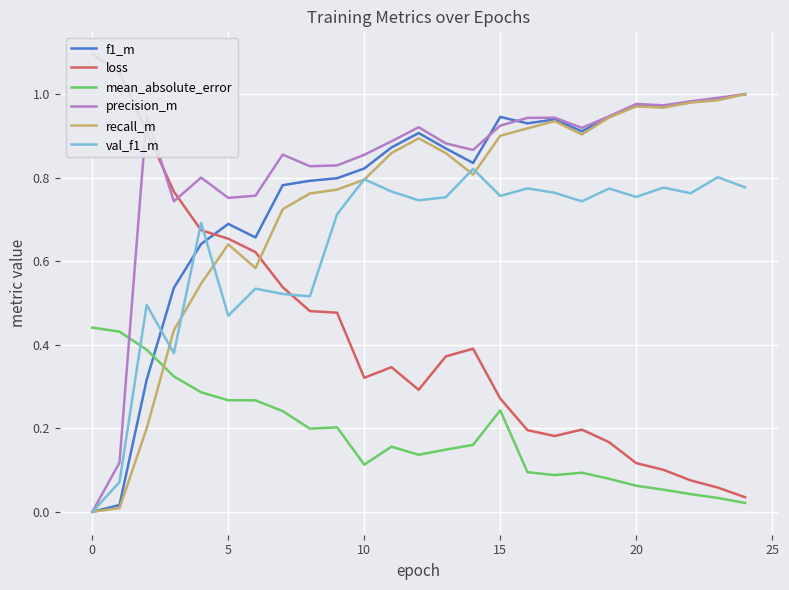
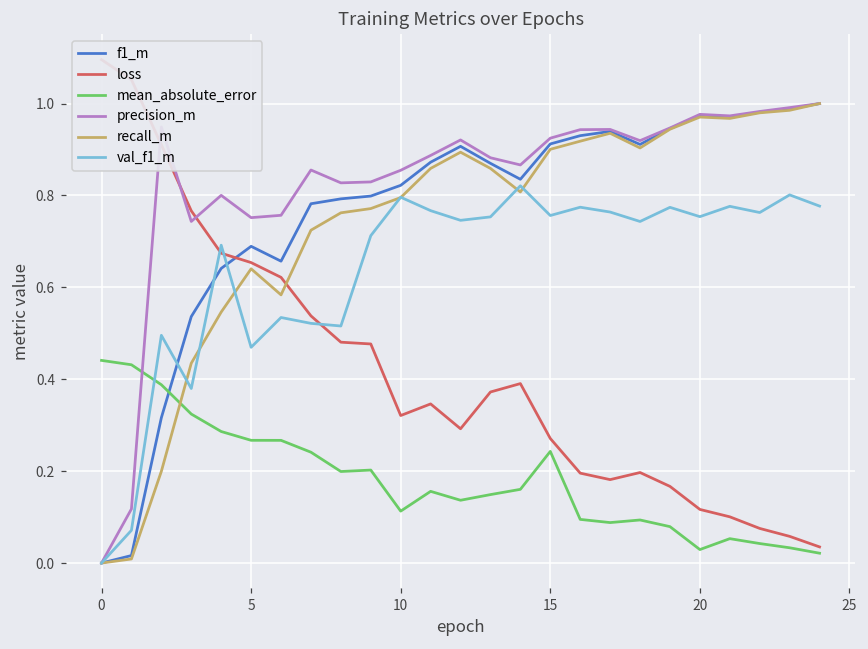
  {
    "f1_m": {
      "5": 0.69,
      "10": 0.82,
-     "15": 0.95
+     "15": 0.91
    },
    "loss": {
      "5": 0.65,
      "10": 0.32,
      "15": 0.27,
      "20": 0.12
    },
    "mean_absolute_error": {
      "0": 0.44,
      "5": 0.27,
      "10": 0.11,
      "15": 0.24,
-     "20": 0.06
+     "20": 0.03
    },
    "precision_m": {
      "5": 0.75,
      "10": 0.85,
      "15": 0.92
    },
    "recall_m": {
      "5": 0.64,
      "15": 0.90
    },
    "val_f1_m": {
      "5": 0.47,
      "15": 0.76,
      "20": 0.75
    }
  }
